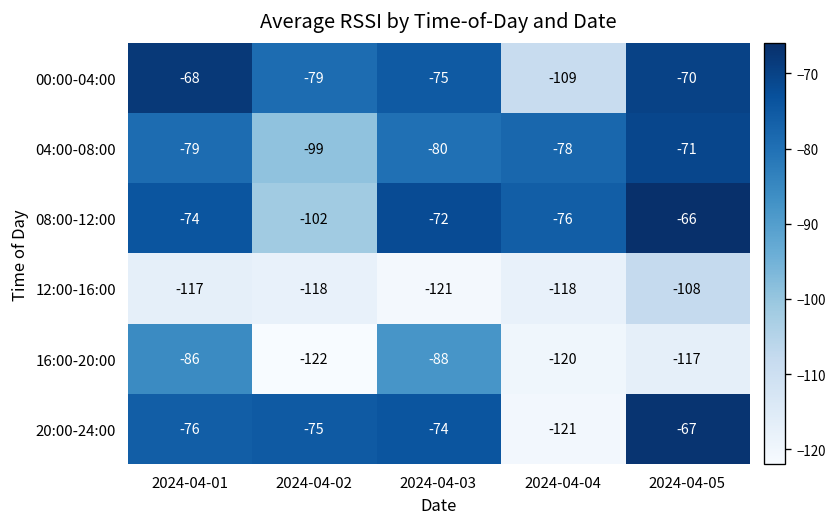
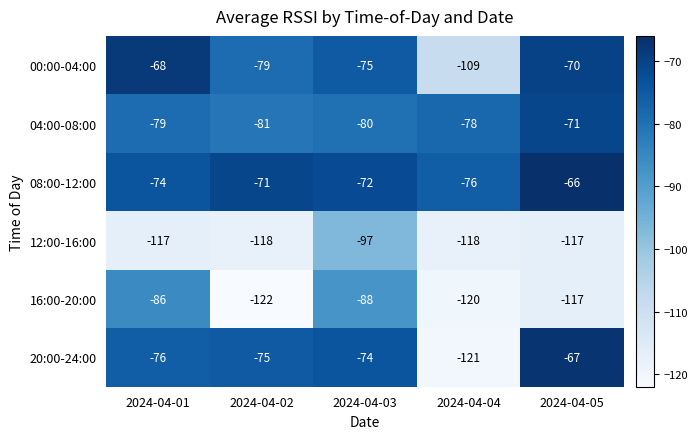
  {
    "00:00-04:00": {
      "2024-04-01": -68,
      "2024-04-02": -79,
      "2024-04-03": -75,
      "2024-04-04": -109,
      "2024-04-05": -70
    },
    "04:00-08:00": {
      "2024-04-01": -79,
-     "2024-04-02": -99,
+     "2024-04-02": -81,
      "2024-04-03": -80,
      "2024-04-04": -78,
      "2024-04-05": -71
    },
    "08:00-12:00": {
      "2024-04-01": -74,
-     "2024-04-02": -102,
+     "2024-04-02": -71,
      "2024-04-03": -72,
      "2024-04-04": -76,
      "2024-04-05": -66
    },
    "12:00-16:00": {
      "2024-04-01": -117,
      "2024-04-02": -118,
-     "2024-04-03": -121,
+     "2024-04-03": -97,
      "2024-04-04": -118,
-     "2024-04-05": -108
+     "2024-04-05": -117
    },
    "16:00-20:00": {
      "2024-04-01": -86,
      "2024-04-02": -122,
      "2024-04-03": -88,
      "2024-04-04": -120,
      "2024-04-05": -117
    },
    "20:00-24:00": {
      "2024-04-01": -76,
      "2024-04-02": -75,
      "2024-04-03": -74,
      "2024-04-04": -121,
      "2024-04-05": -67
    }
  }
